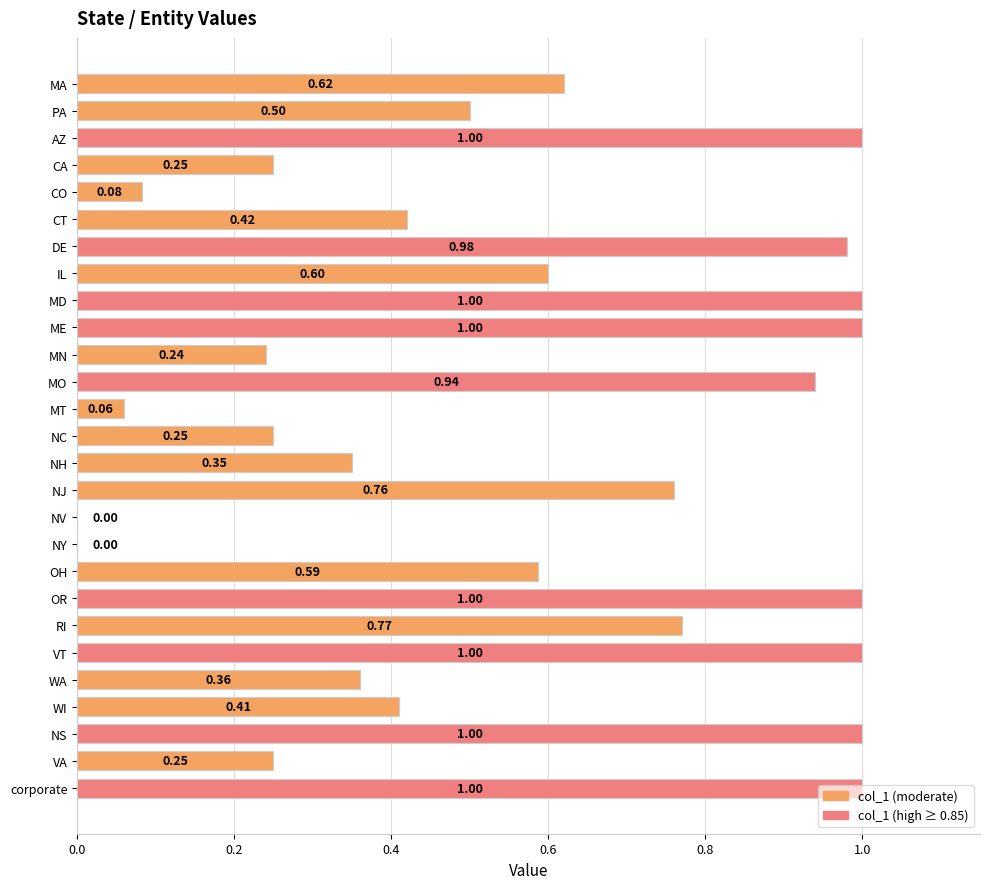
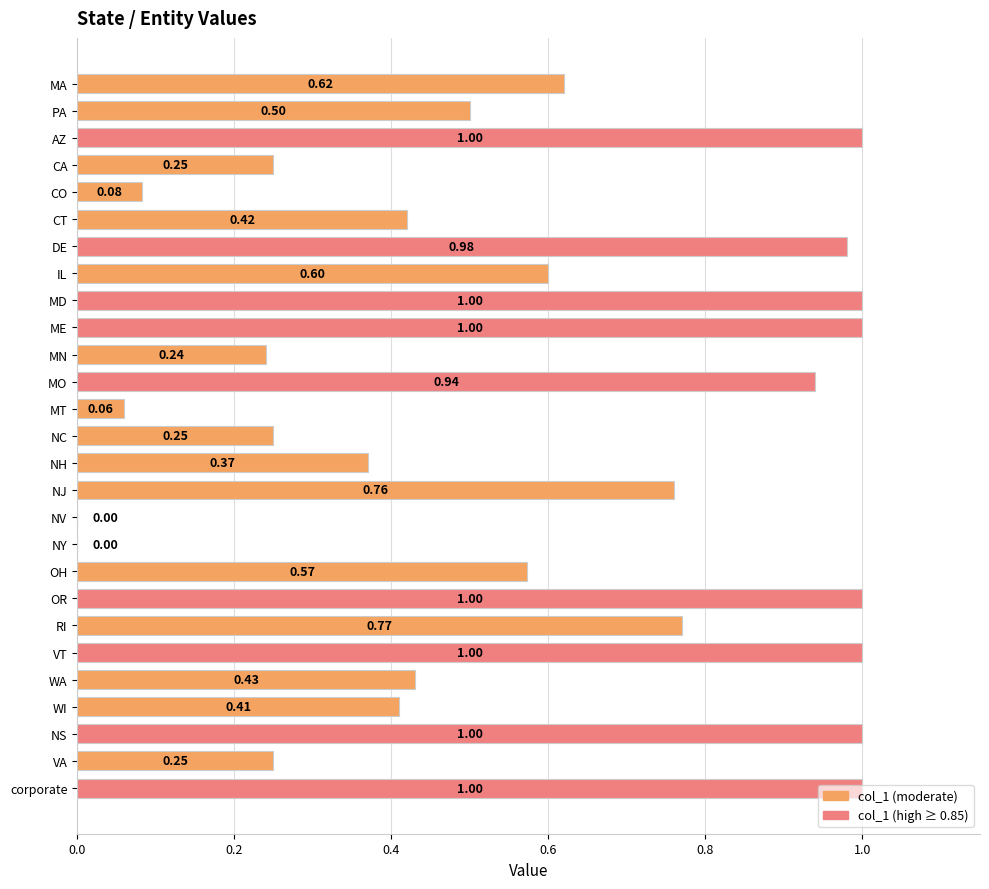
  {
    "MA": 0.62,
    "PA": 0.50,
    "AZ": 1.00,
    "CA": 0.25,
    "CO": 0.08,
    "CT": 0.42,
    "DE": 0.98,
    "IL": 0.60,
    "MD": 1.00,
    "ME": 1.00,
    "MN": 0.24,
    "MO": 0.94,
    "MT": 0.06,
    "NC": 0.25,
-   "NH": 0.35,
+   "NH": 0.37,
    "NJ": 0.76,
    "NV": 0.00,
    "NY": 0.00,
-   "OH": 0.59,
+   "OH": 0.57,
    "OR": 1.00,
    "RI": 0.77,
    "VT": 1.00,
-   "WA": 0.36,
+   "WA": 0.43,
    "WI": 0.41,
    "NS": 1.00,
    "VA": 0.25
  }
